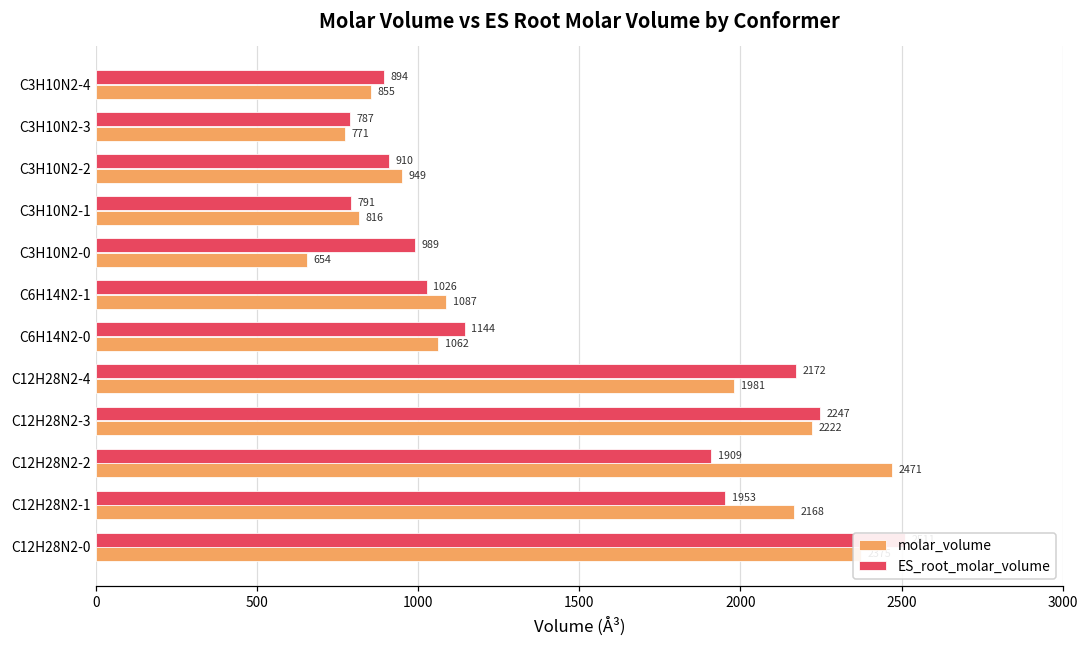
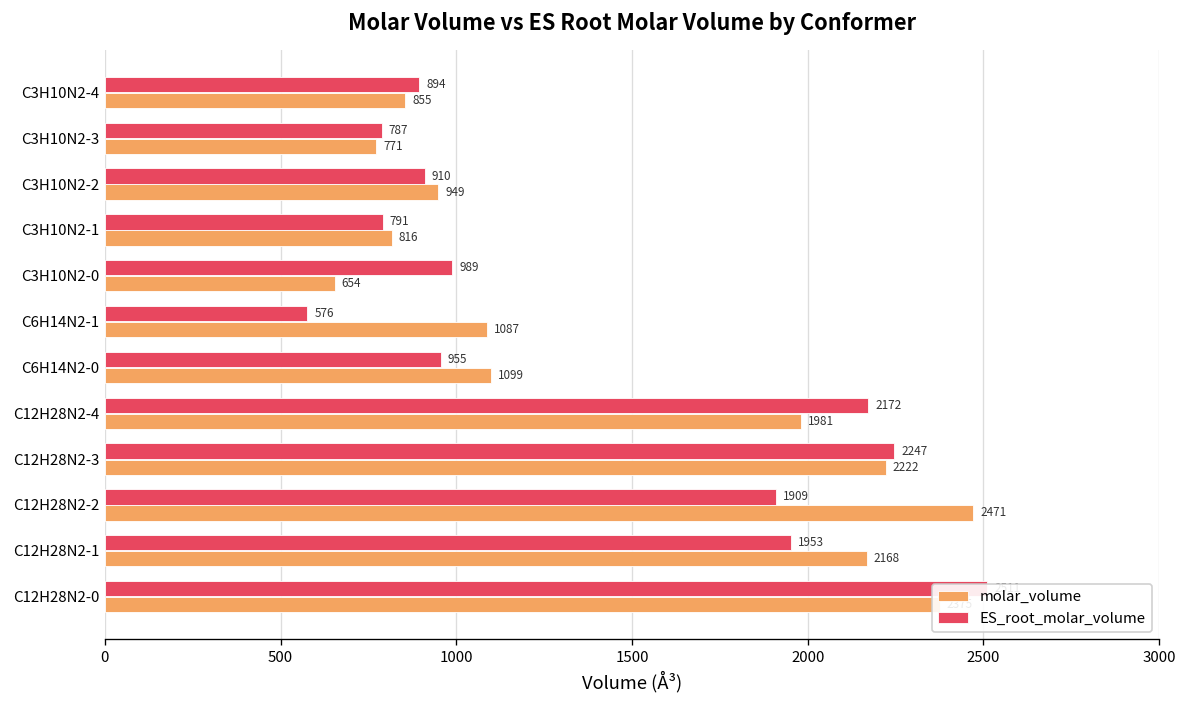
  {
    "molar_volume": {
      "C3H10N2-4": 855,
      "C3H10N2-3": 771,
      "C3H10N2-2": 949,
      "C3H10N2-1": 816,
      "C3H10N2-0": 654,
      "C6H14N2-1": 1087,
-     "C6H14N2-0": 1062,
+     "C6H14N2-0": 1099,
      "C12H28N2-4": 1981,
      "C12H28N2-3": 2222,
      "C12H28N2-2": 2471,
      "C12H28N2-1": 2168
    },
    "ES_root_molar_volume": {
      "C3H10N2-4": 894,
      "C3H10N2-3": 787,
      "C3H10N2-2": 910,
      "C3H10N2-1": 791,
      "C3H10N2-0": 989,
-     "C6H14N2-1": 1026,
-     "C6H14N2-0": 1144,
+     "C6H14N2-1": 576,
+     "C6H14N2-0": 955,
      "C12H28N2-4": 2172,
      "C12H28N2-3": 2247,
      "C12H28N2-2": 1909,
      "C12H28N2-1": 1953
    }
  }
